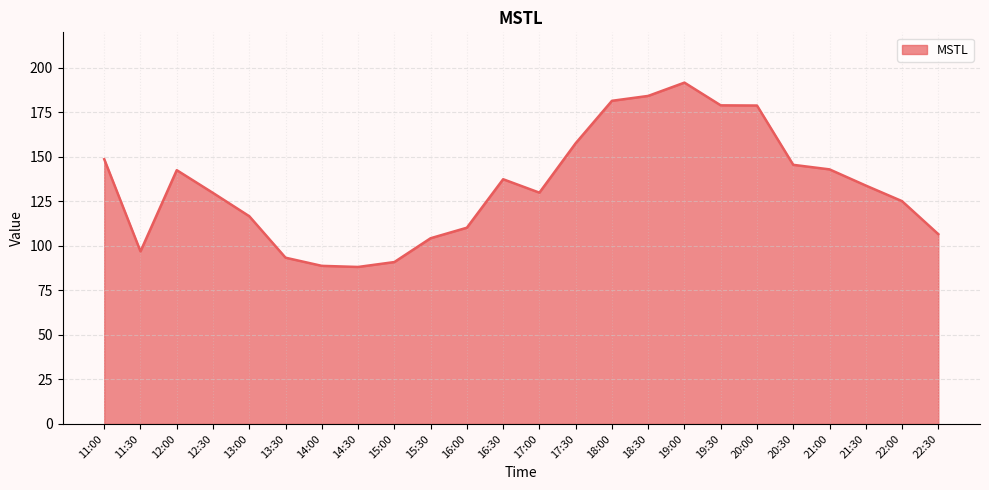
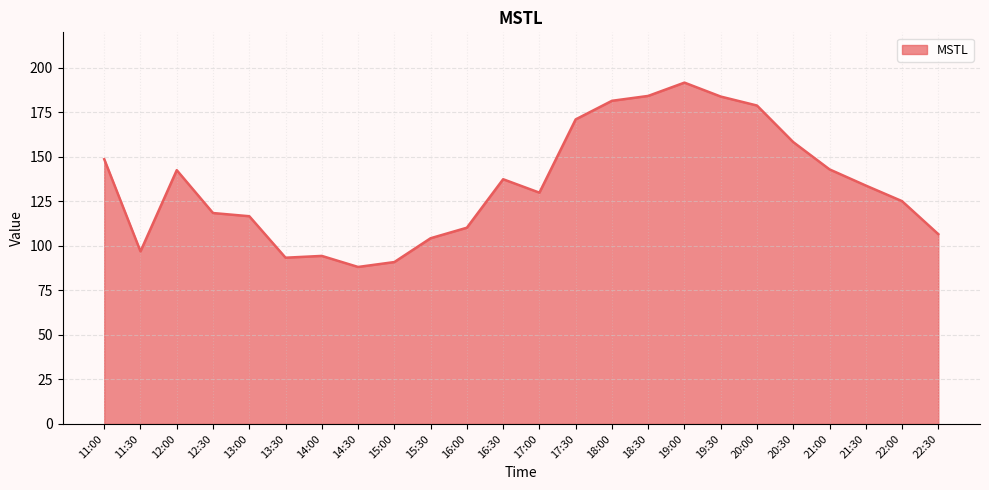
  {
    "11:00": 149,
    "11:30": 97,
    "12:00": 143,
-   "12:30": 130,
+   "12:30": 118,
    "13:00": 117,
    "13:30": 93,
-   "14:00": 89,
+   "14:00": 94,
    "14:30": 88,
    "15:00": 91,
    "15:30": 104,
    "16:00": 110,
    "16:30": 137,
    "17:00": 130,
-   "17:30": 158,
+   "17:30": 171,
    "18:00": 182,
    "18:30": 184,
    "19:00": 192,
-   "19:30": 179,
+   "19:30": 184,
    "20:00": 179,
-   "20:30": 146,
+   "20:30": 158,
    "21:00": 143,
    "21:30": 134,
    "22:00": 125,
    "22:30": 107
  }
